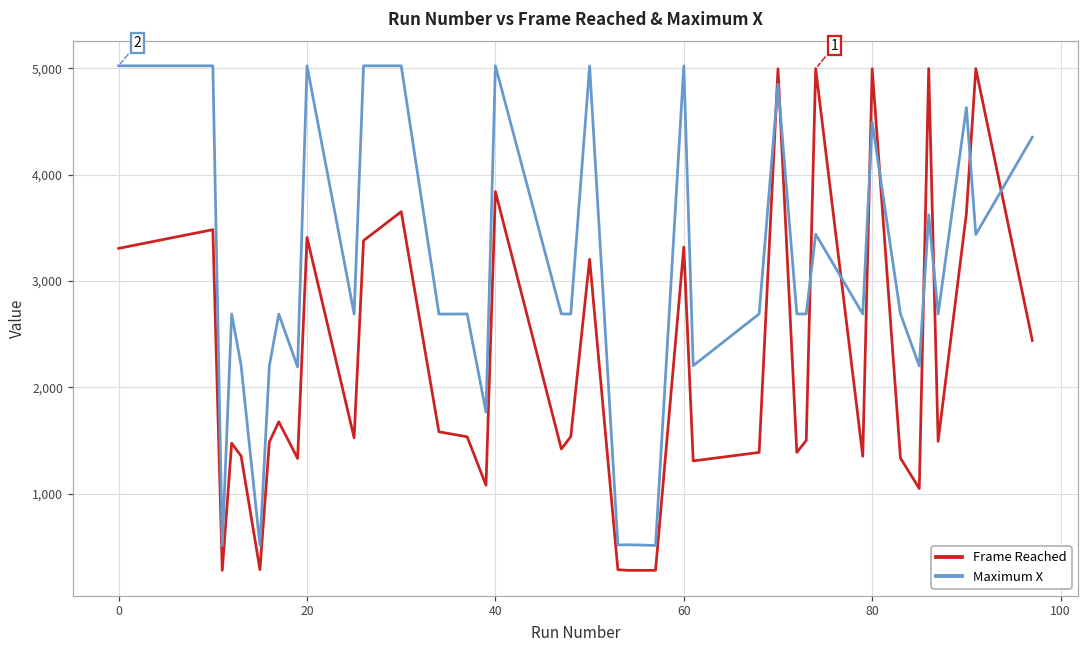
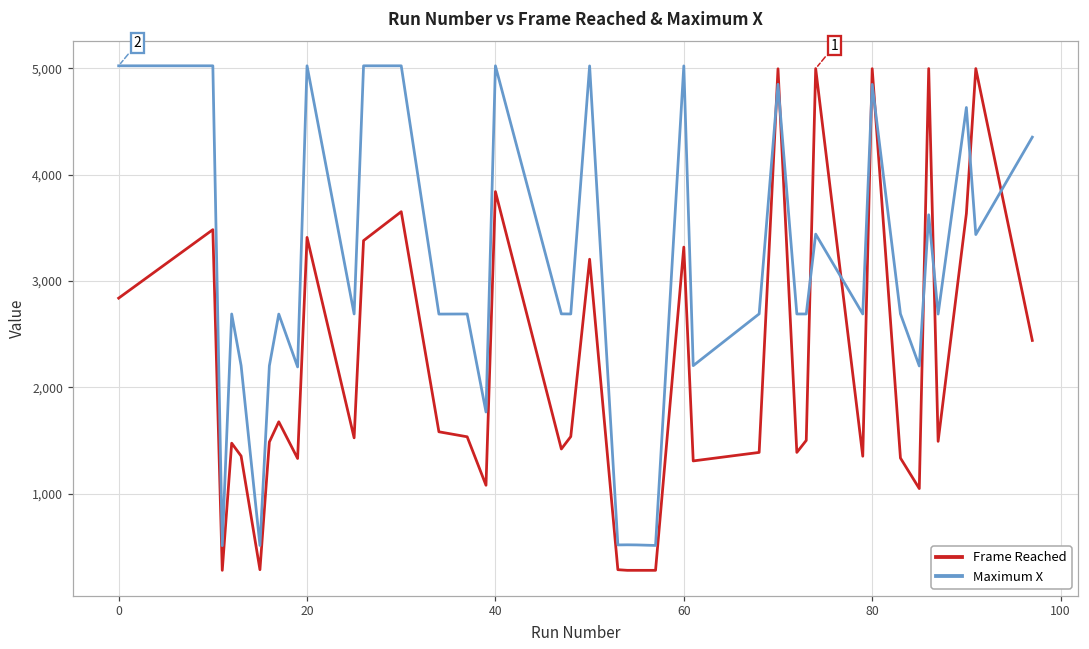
  {
    "Frame Reached": {
-     "0": "3,300",
+     "0": "2,800",
      "20": "3,400",
      "40": "3,800",
      "60": "3,300",
      "80": "5,000"
    },
    "Maximum X": {
      "20": "5,000",
      "40": "5,000",
      "60": "5,000",
-     "80": "4,500"
+     "80": "4,900"
    }
  }
